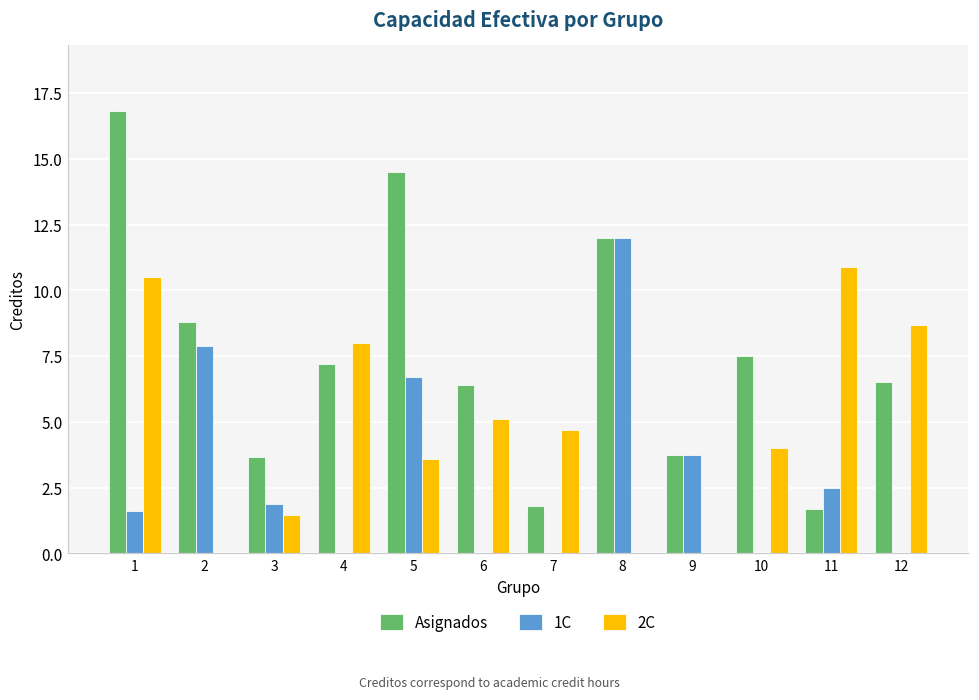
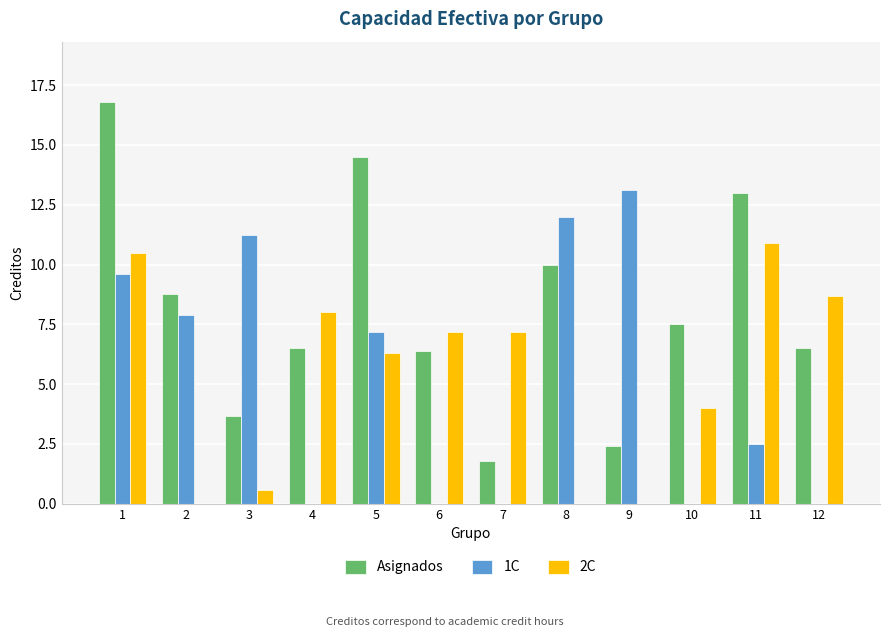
  {
    "Asignados": {
      "1": 16.8,
      "2": 8.8,
      "3": 3.7,
-     "4": 7.2,
+     "4": 6.5,
      "5": 14.5,
      "6": 6.4,
      "7": 1.8,
-     "8": 12,
-     "9": 3.8,
+     "8": 10,
+     "9": 2.4,
      "10": 7.5,
-     "11": 1.7,
+     "11": 13.0,
      "12": 6.5
    },
    "1C": {
-     "1": 1.6,
+     "1": 9.6,
      "2": 7.9,
-     "3": 1.9,
+     "3": 11.2,
      "4": 0.0,
-     "5": 6.7,
+     "5": 7.2,
      "6": 0.0,
      "7": 0.0,
      "8": 12.0,
-     "9": 3.8,
+     "9": 13.1,
      "10": 0.0,
      "11": 2.5,
      "12": 0.0
    },
    "2C": {
      "1": 10.5,
      "2": 0.0,
-     "3": 1.5,
+     "3": 0.6,
      "4": 8.0,
-     "5": 3.6,
-     "6": 5.1,
-     "7": 4.7,
+     "5": 6.3,
+     "6": 7.2,
+     "7": 7.2,
      "8": 0.0,
      "9": 0.0,
      "10": 4.0,
      "11": 10.9,
      "12": 8.7
    }
  }
